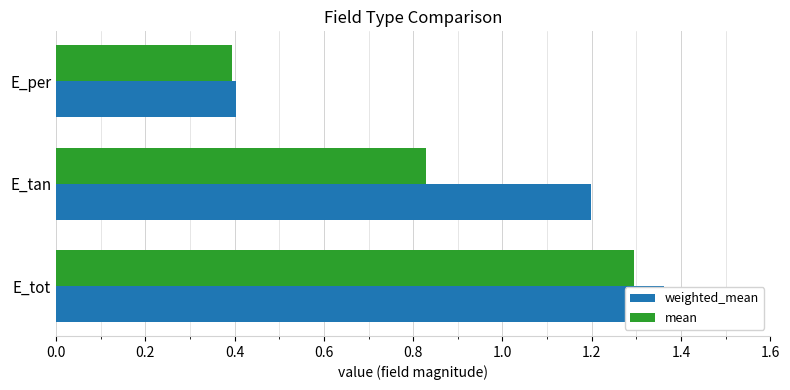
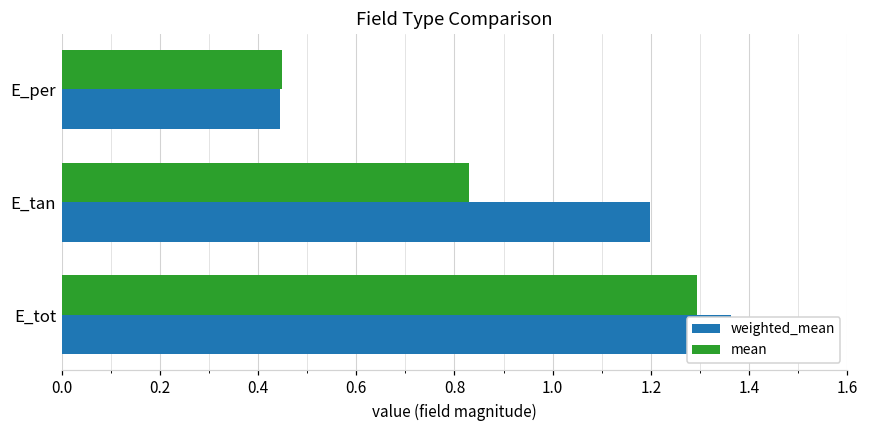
  {
    "weighted_mean": {
-     "E_per": 0.40,
+     "E_per": 0.44,
      "E_tan": 1.20
    },
    "mean": {
-     "E_per": 0.39,
+     "E_per": 0.45,
      "E_tan": 0.83,
      "E_tot": 1.29
    }
  }
